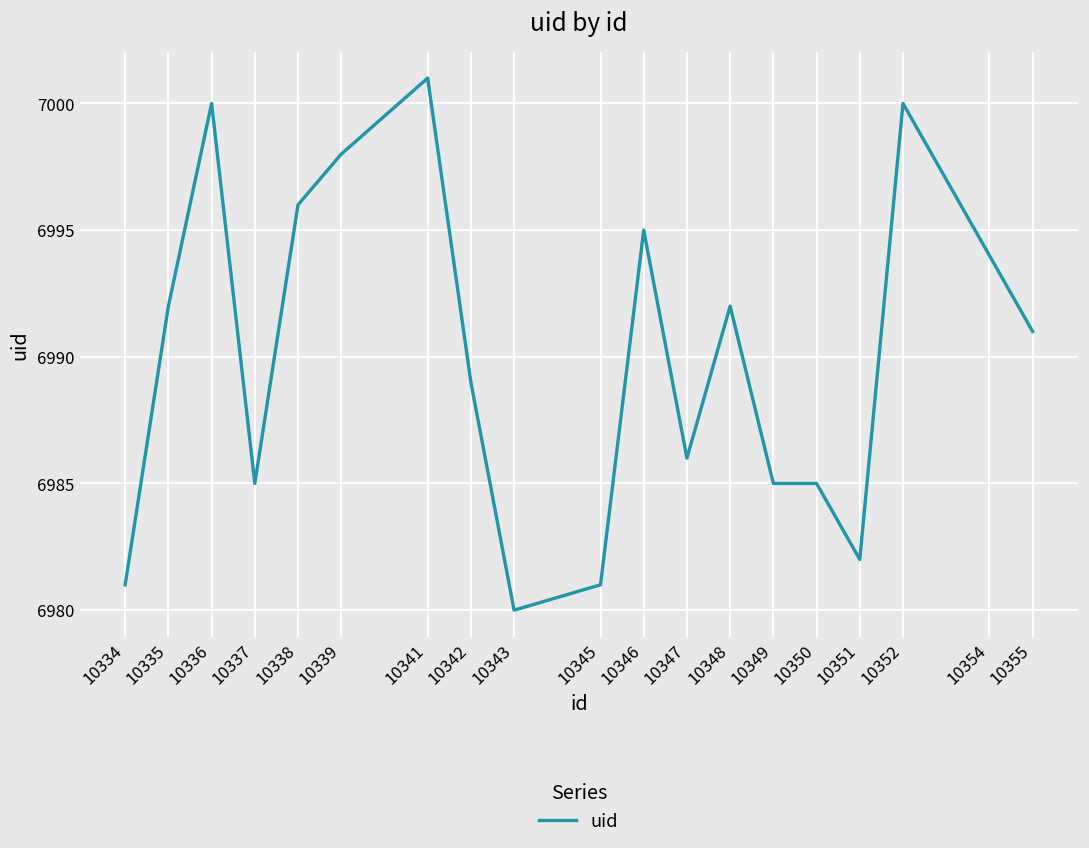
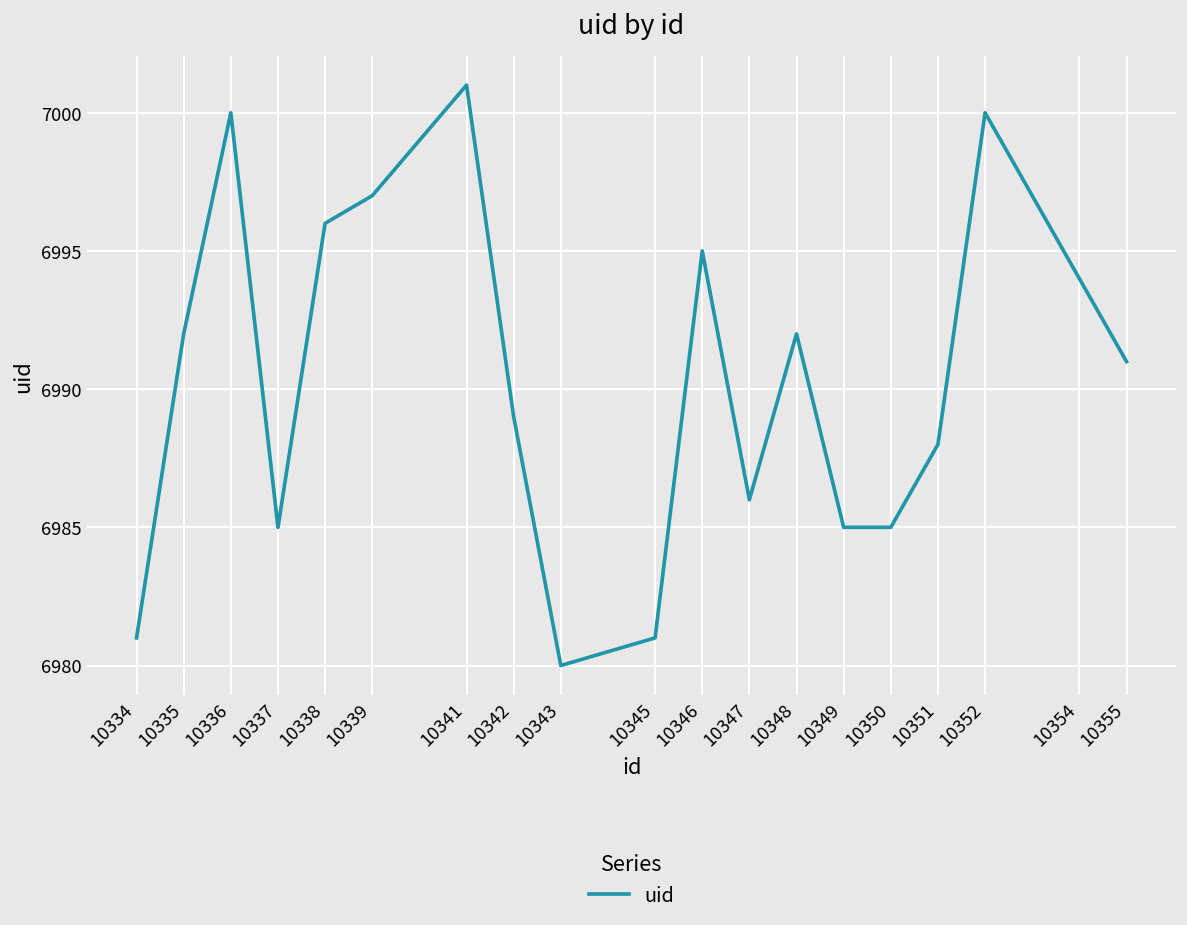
  {
    "10334": 6981,
    "10335": 6992,
    "10336": 7000,
    "10337": 6985,
    "10338": 6996,
-   "10339": 6998,
+   "10339": 6997,
    "10341": 7001,
    "10342": 6989,
    "10343": 6980,
    "10345": 6981,
    "10346": 6995,
    "10347": 6986,
    "10348": 6992,
    "10349": 6985,
    "10350": 6985,
-   "10351": 6982,
+   "10351": 6988,
    "10352": 7000,
    "10354": 6994,
    "10355": 6991
  }
